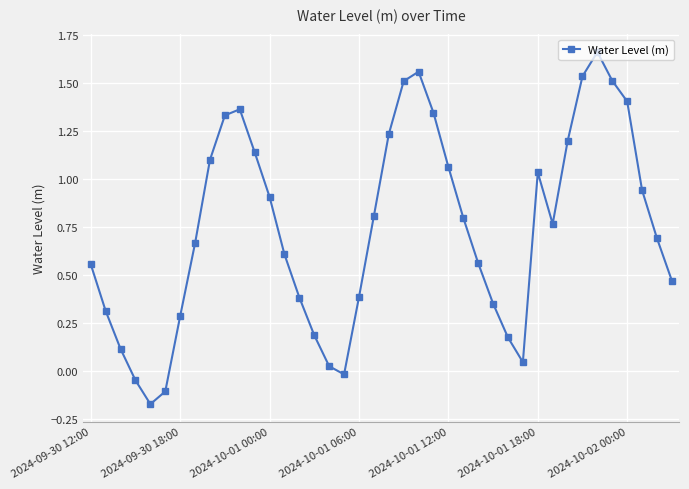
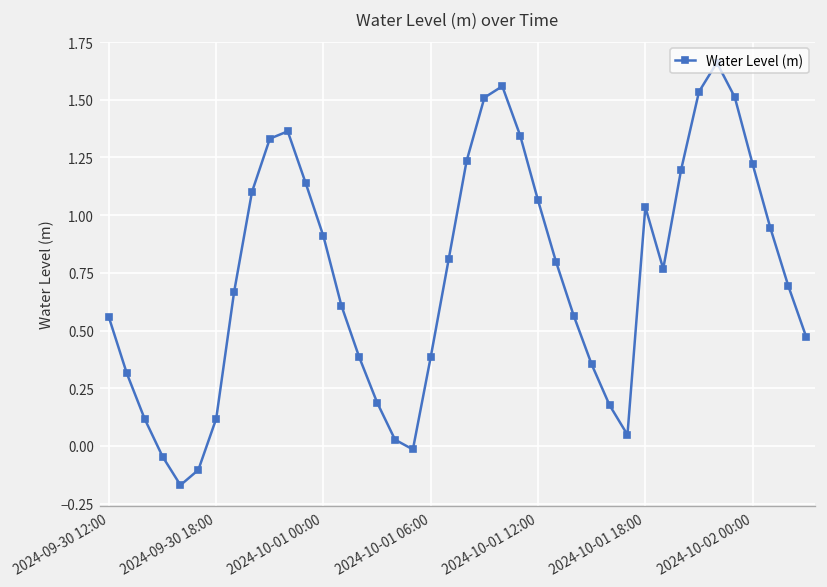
  {
    "2024-09-30 12:00": 0.56,
-   "2024-09-30 18:00": 0.29,
+   "2024-09-30 18:00": 0.12,
    "2024-10-01 00:00": 0.91,
    "2024-10-01 06:00": 0.39,
    "2024-10-01 12:00": 1.06,
    "2024-10-01 18:00": 1.04,
-   "2024-10-02 00:00": 1.40
+   "2024-10-02 00:00": 1.22
  }
